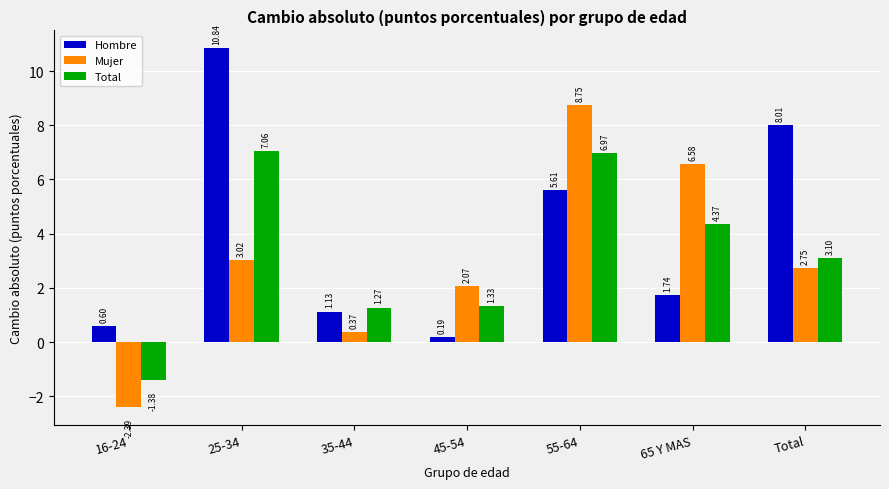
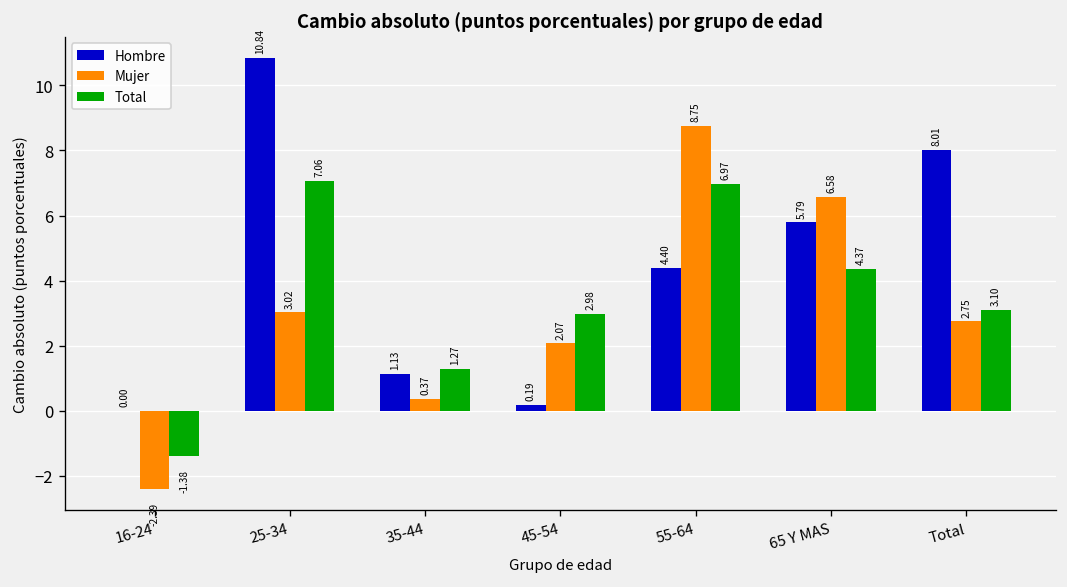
  {
    "Hombre": {
-     "16-24": 0.60,
+     "16-24": 0.00,
      "25-34": 10.84,
      "35-44": 1.13,
      "45-54": 0.19,
-     "55-64": 5.61,
-     "65 Y MAS": 1.74,
+     "55-64": 4.40,
+     "65 Y MAS": 5.79,
      "Total": 8.01
    },
    "Mujer": {
      "16-24": -2.39,
      "25-34": 3.02,
      "35-44": 0.37,
      "45-54": 2.07,
      "55-64": 8.75,
      "65 Y MAS": 6.58,
      "Total": 2.75
    },
    "Total": {
      "16-24": -1.38,
      "25-34": 7.06,
      "35-44": 1.27,
-     "45-54": 1.33,
+     "45-54": 2.98,
      "55-64": 6.97,
      "65 Y MAS": 4.37,
      "Total": 3.10
    }
  }
